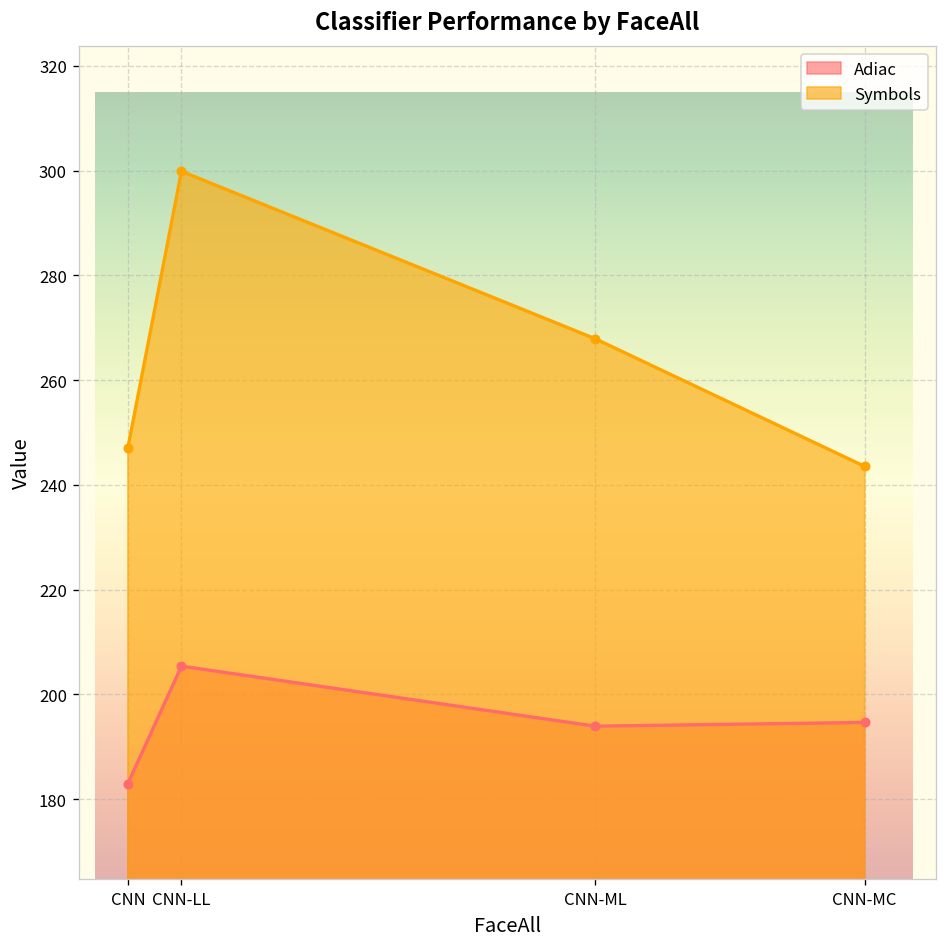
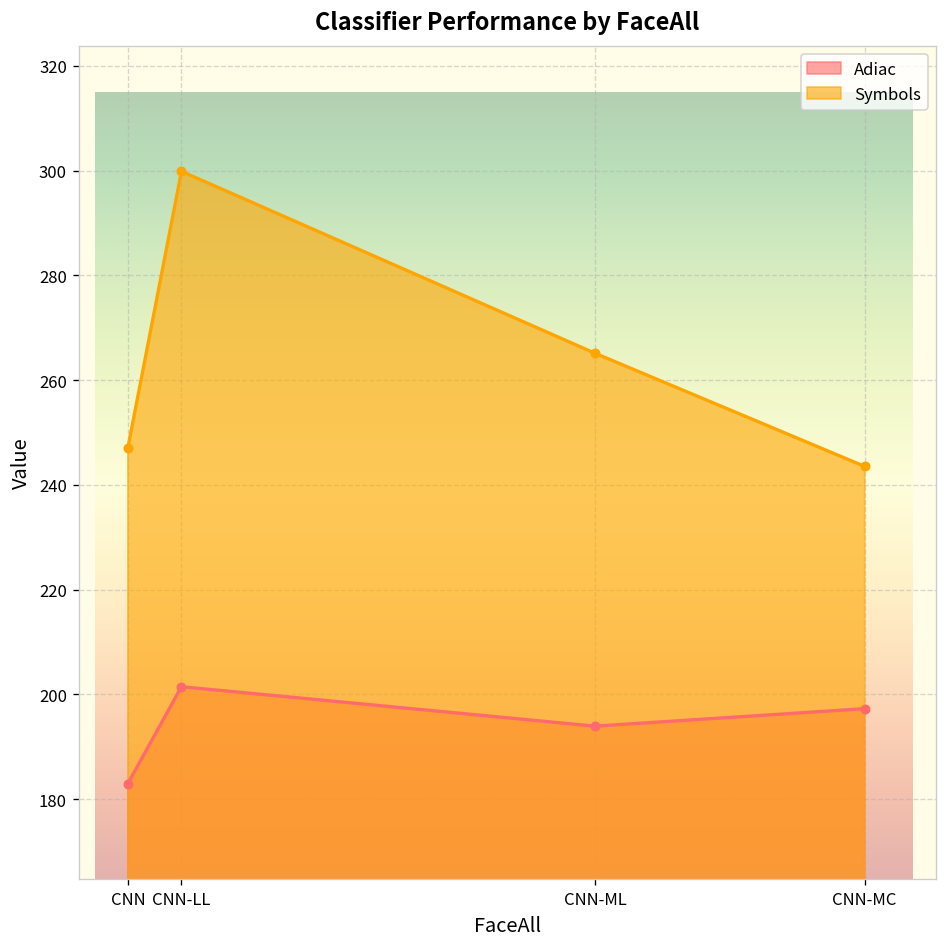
  {
    "Adiac": {
      "CNN": 183,
-     "CNN-LL": 205,
+     "CNN-LL": 201,
      "CNN-ML": 194,
-     "CNN-MC": 195
+     "CNN-MC": 197
    },
    "Symbols": {
      "CNN": 247,
      "CNN-LL": 300,
-     "CNN-ML": 268,
+     "CNN-ML": 265,
      "CNN-MC": 244
    }
  }
